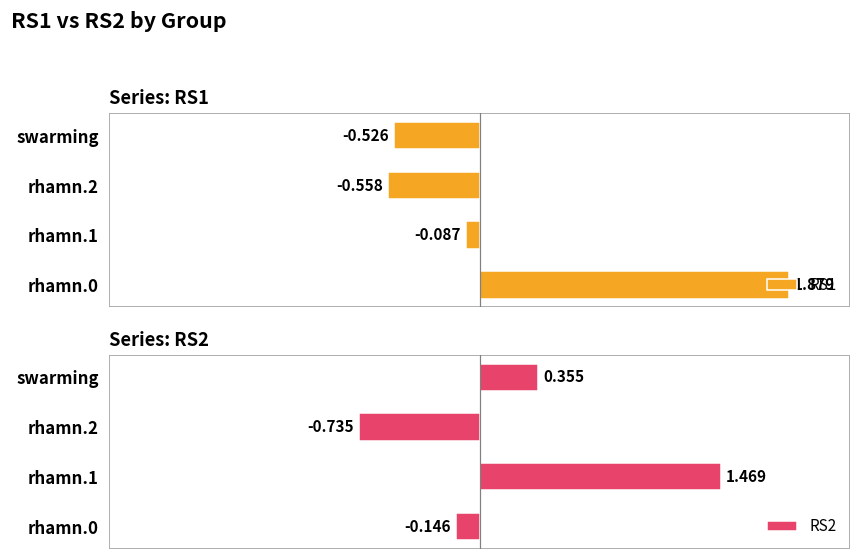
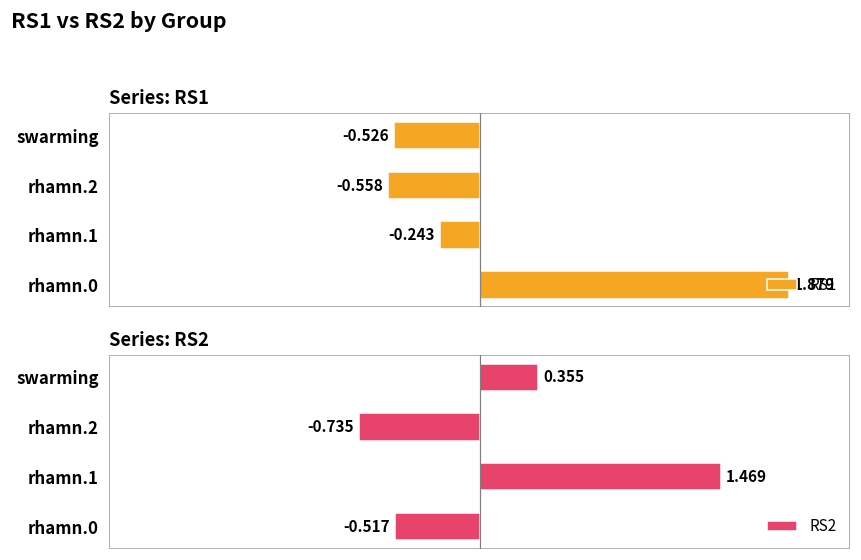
  {
    "Series: RS1": {
      "swarming": -0.526,
      "rhamn.2": -0.558,
-     "rhamn.1": -0.087,
+     "rhamn.1": -0.243,
      "rhamn.0": 1.879
    },
    "Series: RS2": {
      "swarming": 0.355,
      "rhamn.2": -0.735,
      "rhamn.1": 1.469,
-     "rhamn.0": -0.146
+     "rhamn.0": -0.517
    }
  }
